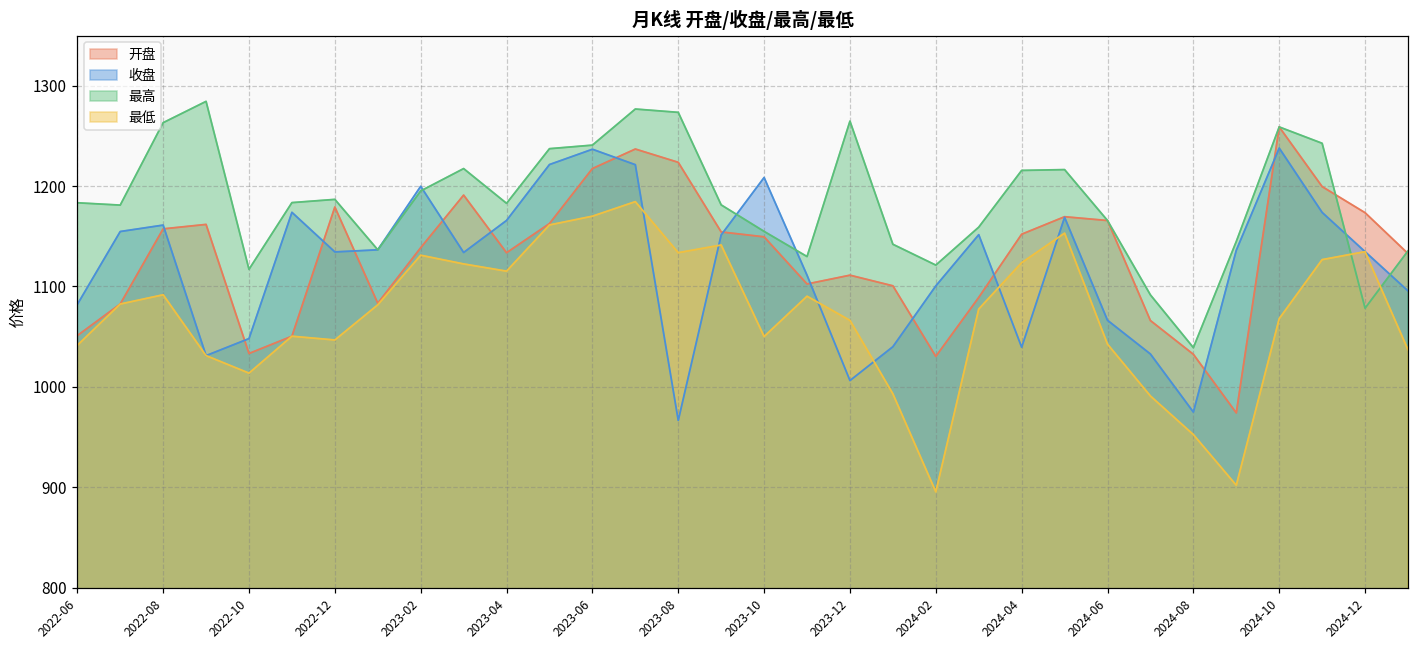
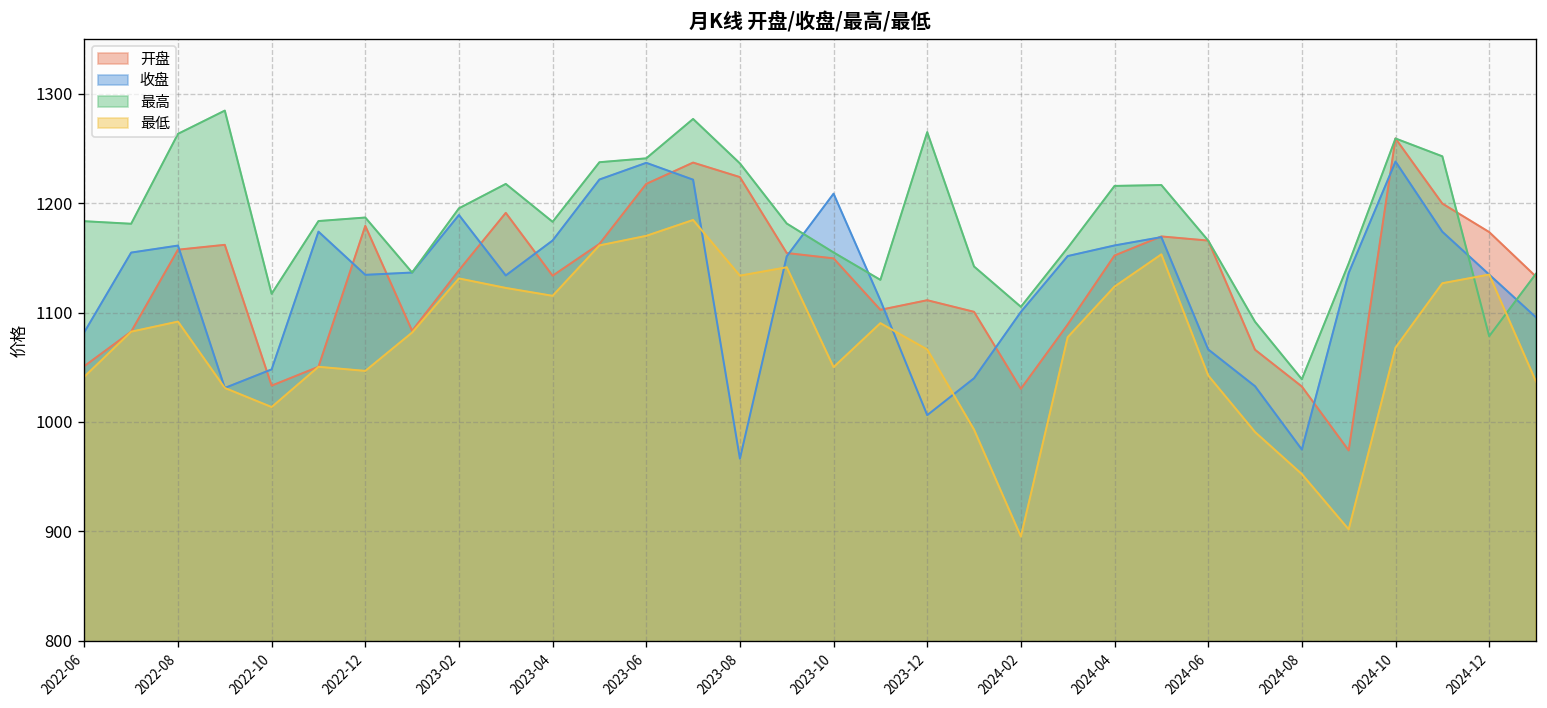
  {
    "收盘": {
      "2022-06": 1080,
      "2022-08": 1160,
      "2022-10": 1050,
      "2022-12": 1130,
-     "2023-02": 1200,
+     "2023-02": 1190,
      "2023-04": 1170,
      "2023-06": 1240,
      "2023-08": 970,
      "2023-10": 1210,
      "2023-12": 1010,
      "2024-02": 1100,
-     "2024-04": 1040,
+     "2024-04": 1160,
      "2024-06": 1070,
      "2024-08": 970,
      "2024-10": 1240
    },
    "最高": {
      "2022-06": 1180,
      "2022-08": 1260,
      "2022-10": 1120,
      "2022-12": 1190,
      "2023-02": 1200,
      "2023-04": 1180,
      "2023-06": 1240,
-     "2023-08": 1270,
+     "2023-08": 1240,
      "2023-10": 1150,
      "2023-12": 1260,
-     "2024-02": 1120,
+     "2024-02": 1110,
      "2024-04": 1220,
      "2024-08": 1040,
      "2024-12": 1080
    }
  }
